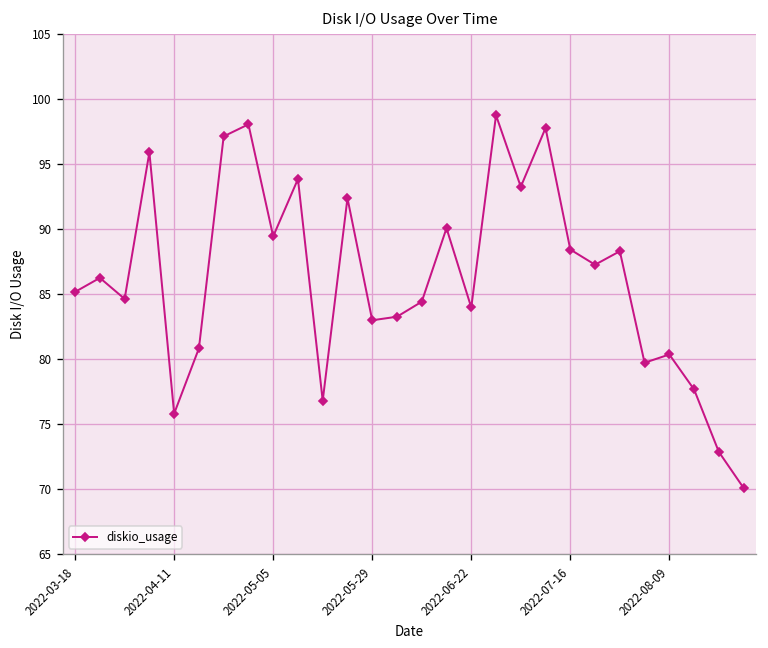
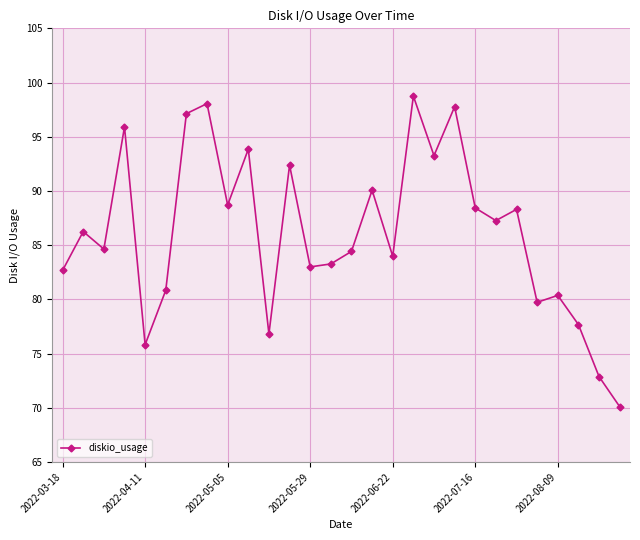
  {
-   "2022-03-18": 85.2,
+   "2022-03-18": 82.7,
    "2022-04-11": 75.8,
-   "2022-05-05": 89.4,
+   "2022-05-05": 88.7,
    "2022-05-29": 83.0,
    "2022-06-22": 84.0,
    "2022-07-16": 88.4,
    "2022-08-09": 80.4
  }
